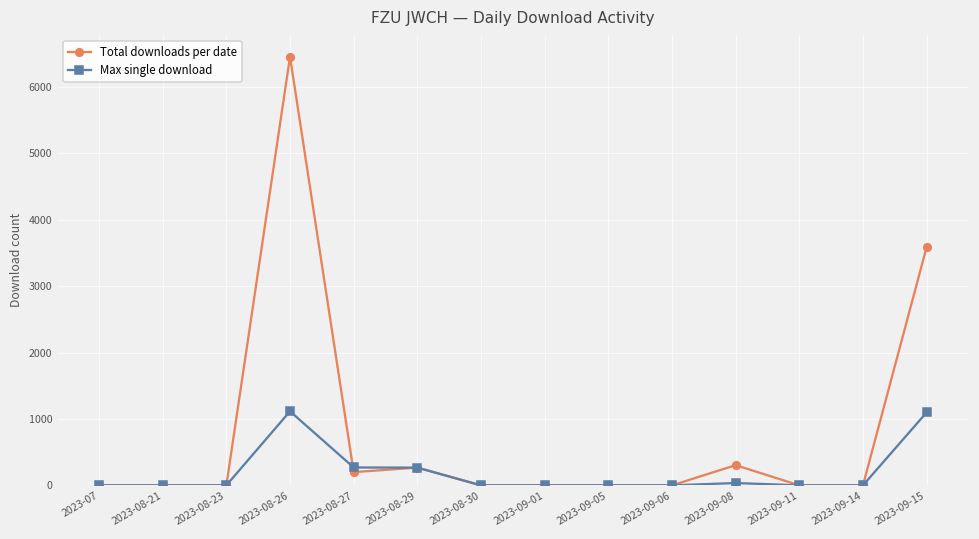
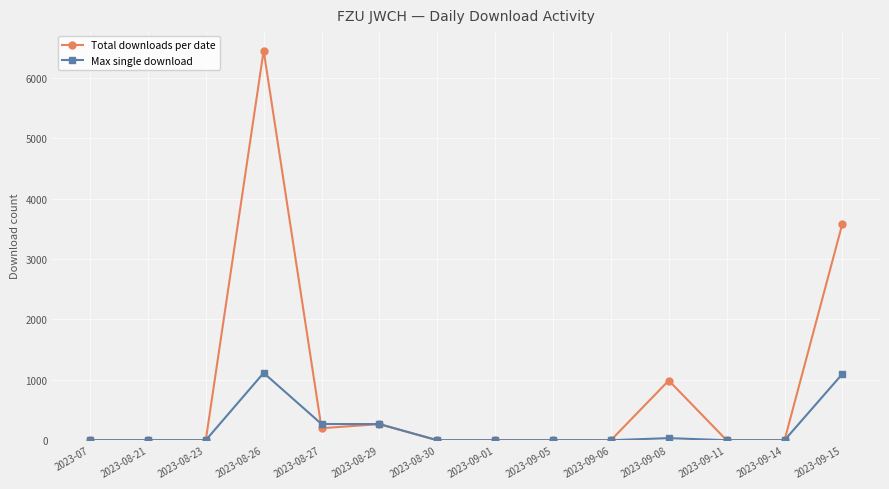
  {
    "Total downloads per date": {
      "2023-08-26": 6500,
      "2023-08-27": 200,
-     "2023-09-08": 300,
+     "2023-09-08": 1000,
      "2023-09-15": 3600
    },
    "Max single download": {
      "2023-08-26": 1100,
      "2023-08-27": 300,
      "2023-09-08": 0,
      "2023-09-15": 1100
    }
  }
